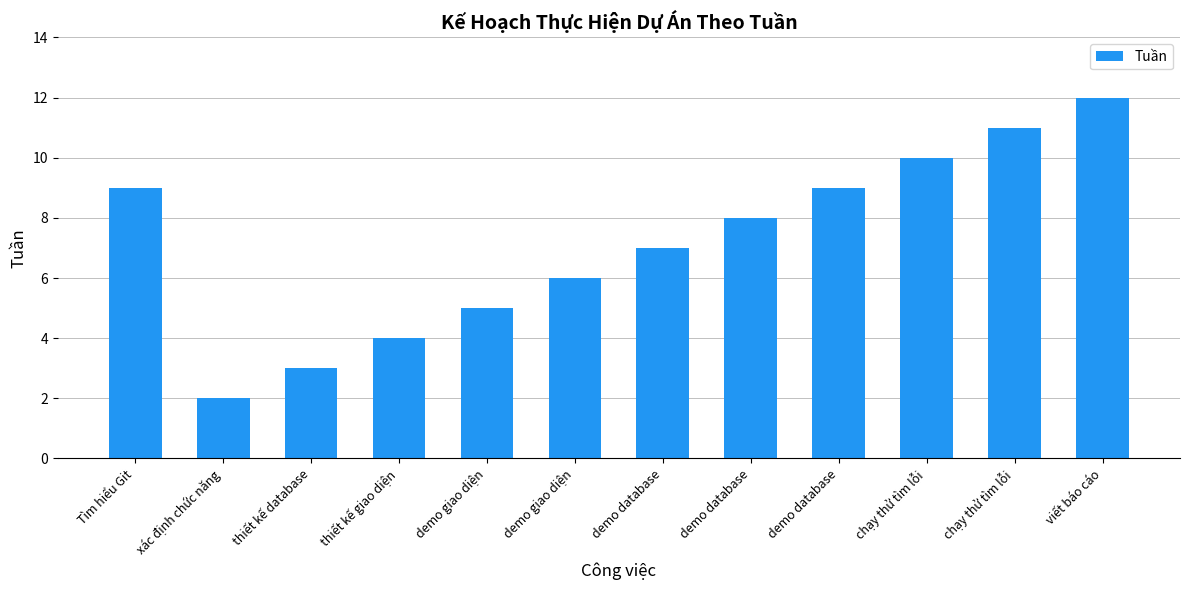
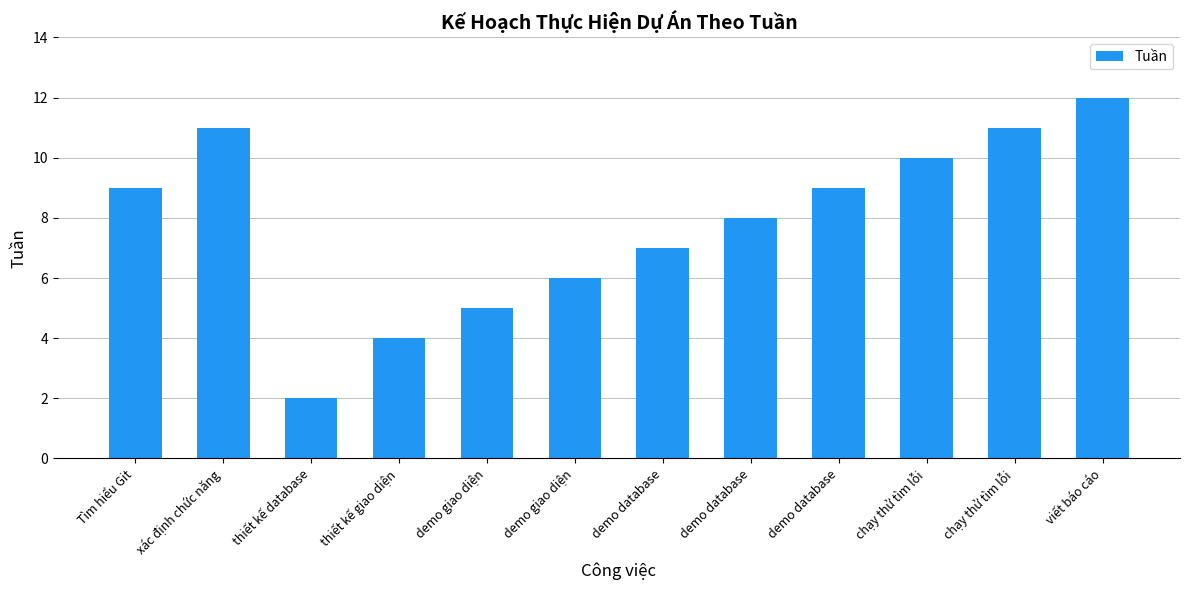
  {
    "Tìm hiểu Git": 9,
-   "xác định chức năng": 2,
-   "thiết kế database": 3,
+   "xác định chức năng": 11,
+   "thiết kế database": 2,
    "thiết kế giao diện": 4,
    "viết báo cáo": 12
  }
